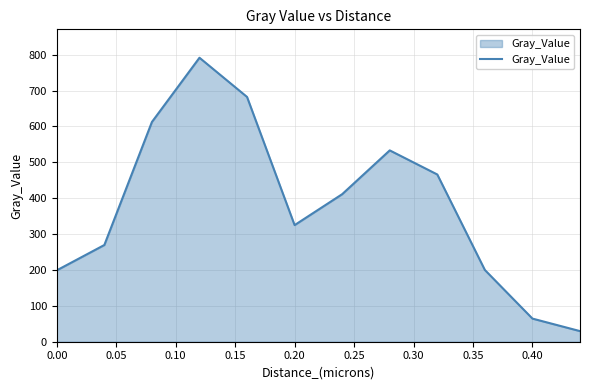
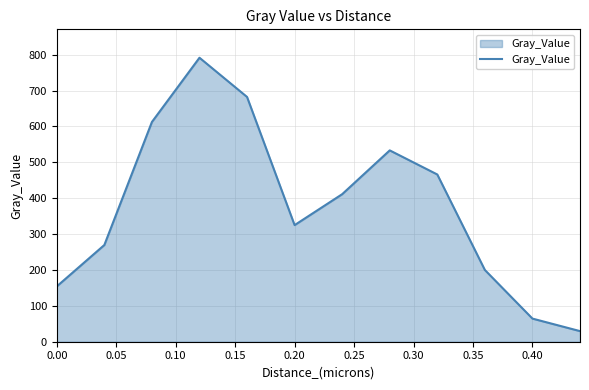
  {
-   "0.00": 200,
+   "0.00": 150,
    "0.20": 330,
    "0.40": 60
  }
